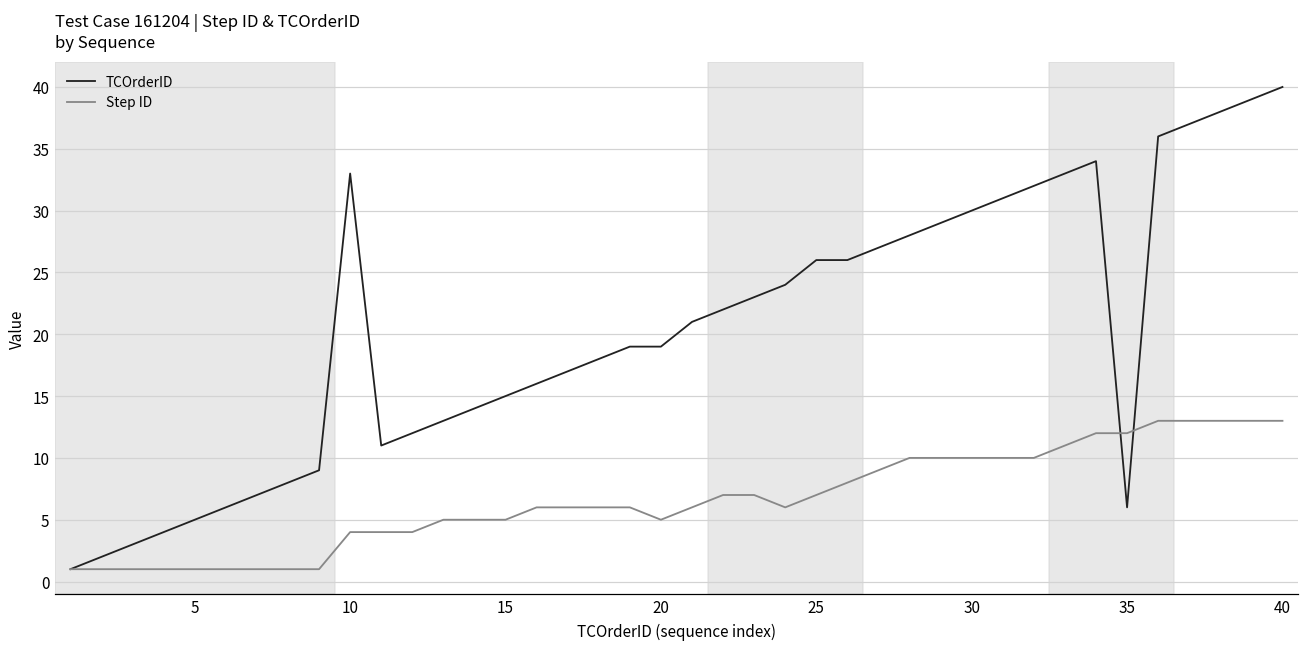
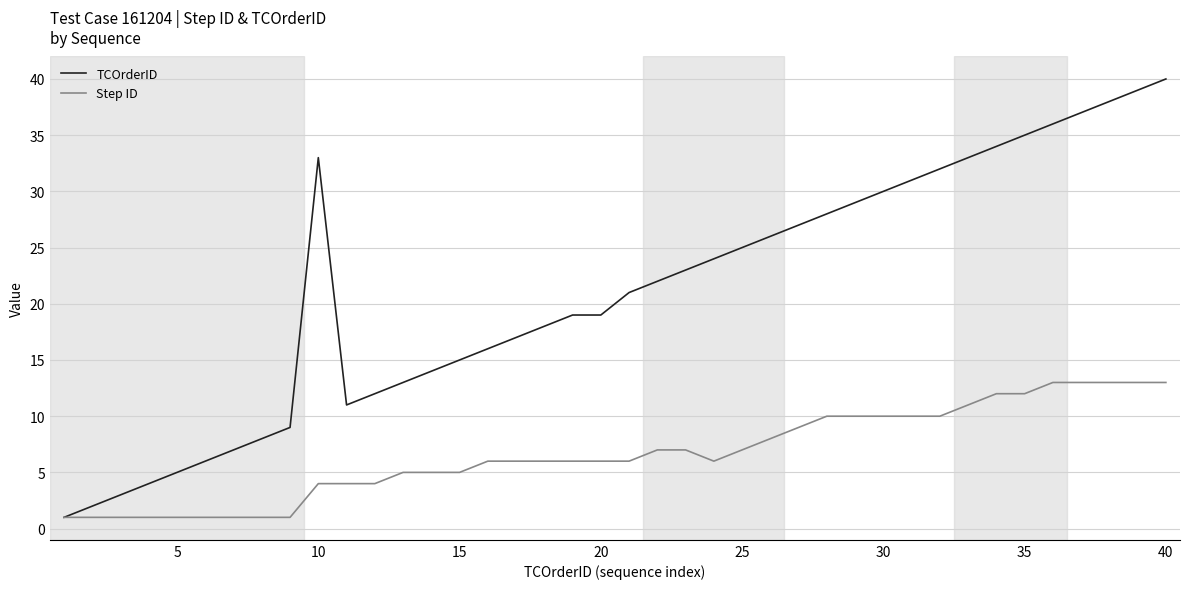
  {
    "TCOrderID": {
      "5": 5,
      "10": 33,
      "15": 15,
      "20": 19,
-     "25": 26,
+     "25": 25,
      "30": 30,
-     "35": 6,
+     "35": 35,
      "40": 40
    },
    "Step ID": {
      "5": 1,
      "10": 4,
      "15": 5,
-     "20": 5,
+     "20": 6,
      "25": 7,
      "30": 10,
      "35": 12,
      "40": 13
    }
  }
